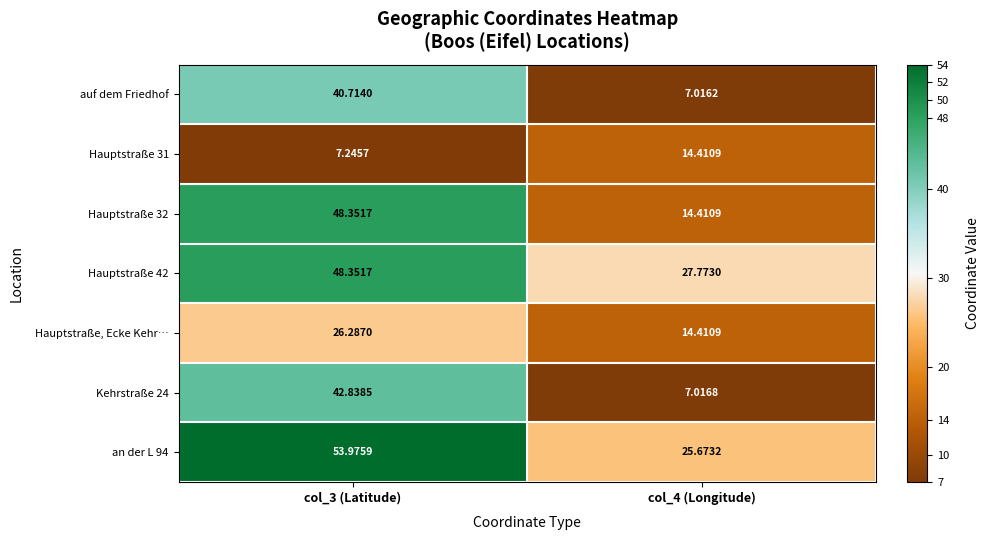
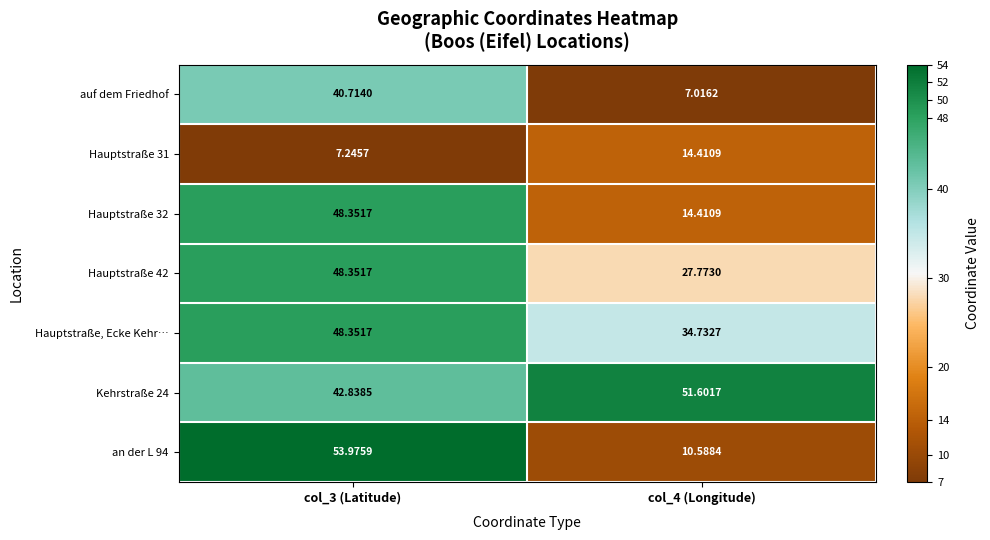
  {
    "auf dem Friedhof": {
      "col_3 (Latitude)": 40.7140,
      "col_4 (Longitude)": 7.0162
    },
    "Hauptstraße 31": {
      "col_3 (Latitude)": 7.2457,
      "col_4 (Longitude)": 14.4109
    },
    "Hauptstraße 32": {
      "col_3 (Latitude)": 48.3517,
      "col_4 (Longitude)": 14.4109
    },
    "Hauptstraße 42": {
      "col_3 (Latitude)": 48.3517,
      "col_4 (Longitude)": 27.7730
    },
    "Hauptstraße, Ecke Kehr…": {
-     "col_3 (Latitude)": 26.2870,
-     "col_4 (Longitude)": 14.4109
+     "col_3 (Latitude)": 48.3517,
+     "col_4 (Longitude)": 34.7327
    },
    "Kehrstraße 24": {
      "col_3 (Latitude)": 42.8385,
-     "col_4 (Longitude)": 7.0168
+     "col_4 (Longitude)": 51.6017
    },
    "an der L 94": {
      "col_3 (Latitude)": 53.9759,
-     "col_4 (Longitude)": 25.6732
+     "col_4 (Longitude)": 10.5884
    }
  }
